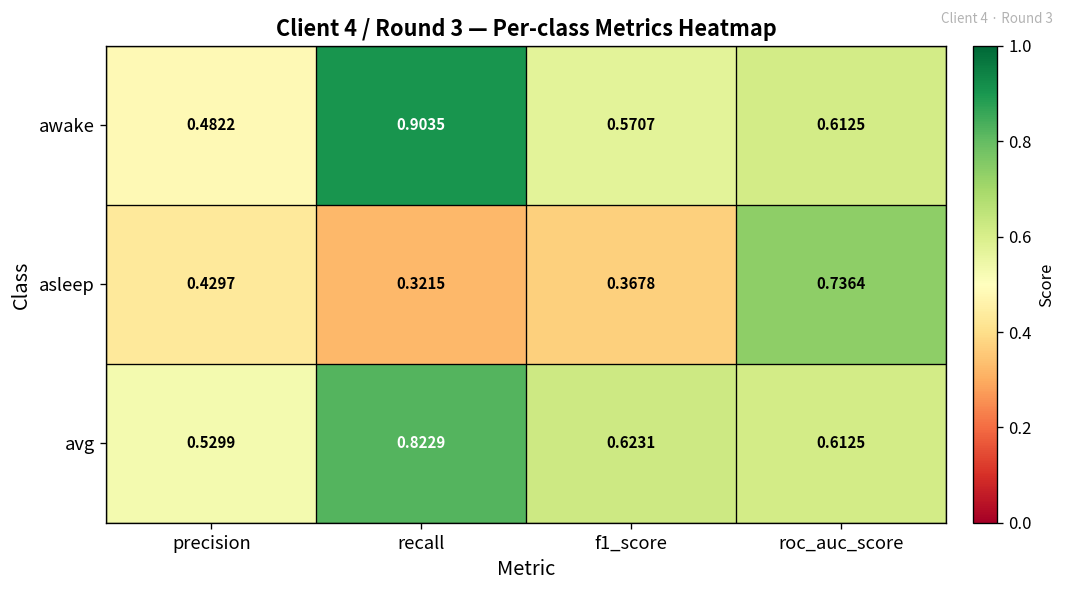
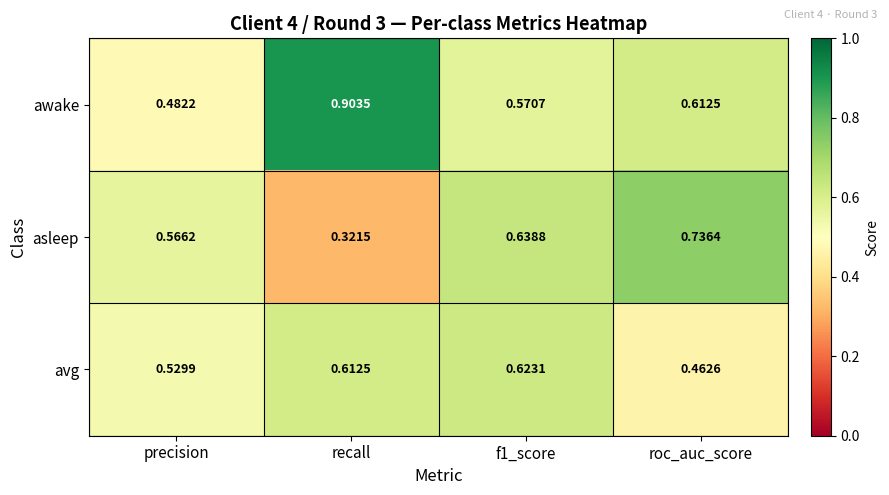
  {
    "awake": {
      "precision": 0.4822,
      "recall": 0.9035,
      "f1_score": 0.5707,
      "roc_auc_score": 0.6125
    },
    "asleep": {
-     "precision": 0.4297,
+     "precision": 0.5662,
      "recall": 0.3215,
-     "f1_score": 0.3678,
+     "f1_score": 0.6388,
      "roc_auc_score": 0.7364
    },
    "avg": {
      "precision": 0.5299,
-     "recall": 0.8229,
+     "recall": 0.6125,
      "f1_score": 0.6231,
-     "roc_auc_score": 0.6125
+     "roc_auc_score": 0.4626
    }
  }
